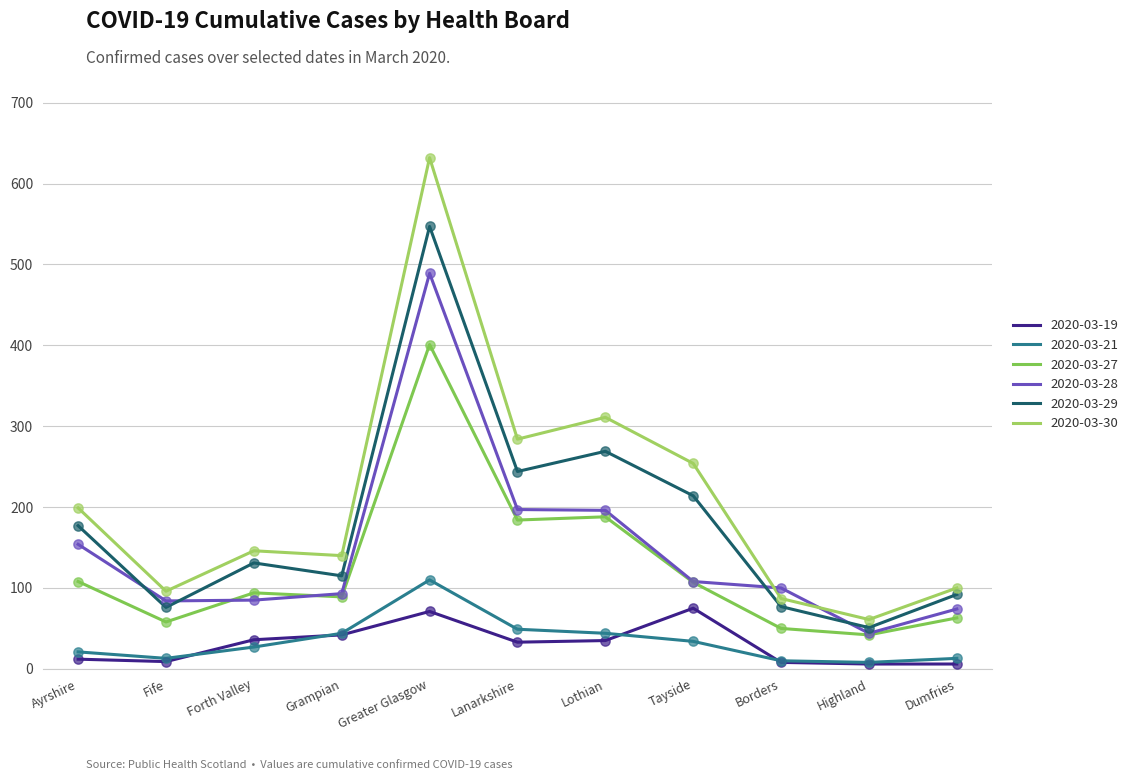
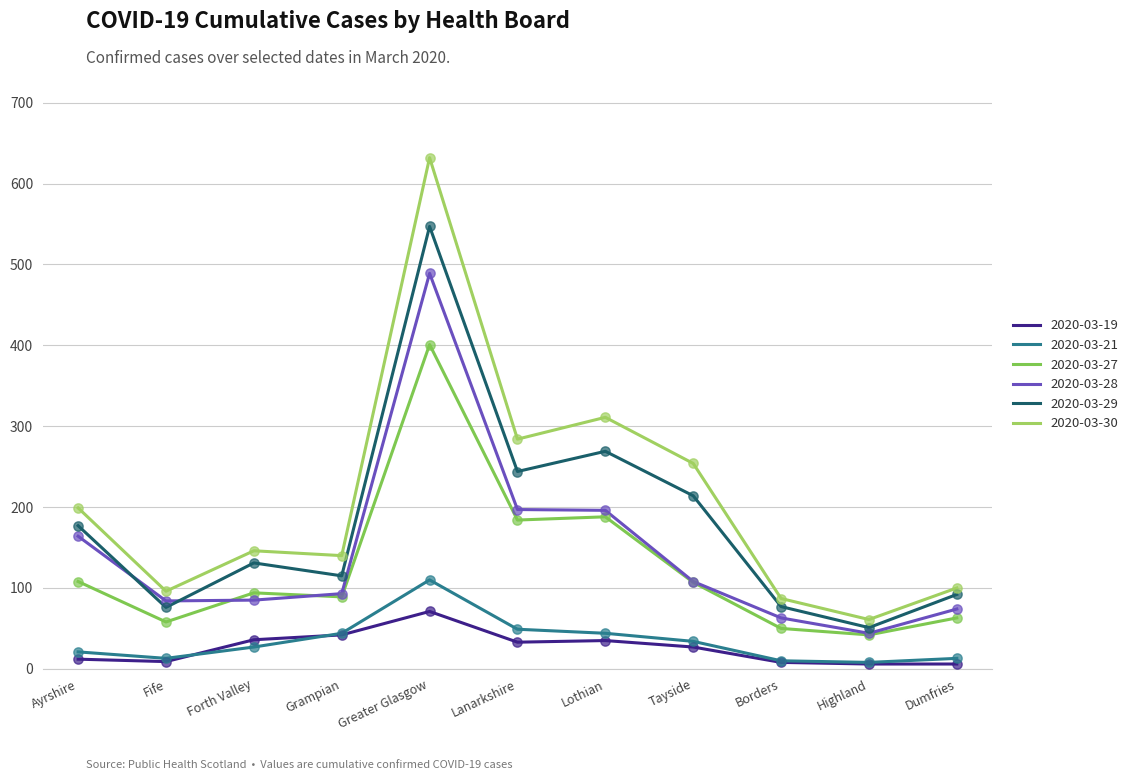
  {
    "2020-03-19": {
      "Ayrshire": 10,
      "Fife": 10,
      "Forth Valley": 40,
      "Greater Glasgow": 70,
      "Lanarkshire": 30,
      "Lothian": 40,
-     "Tayside": 80,
+     "Tayside": 30,
      "Dumfries": 10
    },
    "2020-03-28": {
-     "Ayrshire": 150,
+     "Ayrshire": 160,
      "Fife": 80,
      "Forth Valley": 90,
      "Grampian": 90,
      "Greater Glasgow": 490,
      "Lanarkshire": 200,
      "Lothian": 200,
-     "Borders": 100,
+     "Borders": 60,
      "Dumfries": 70
    }
  }
